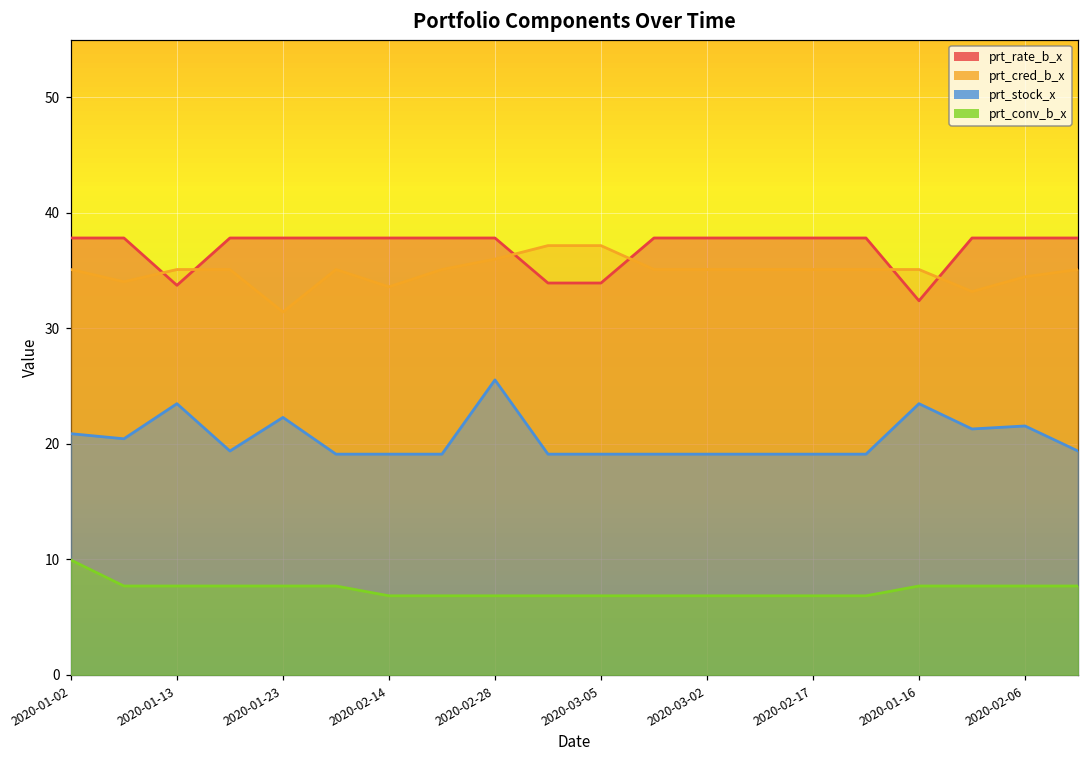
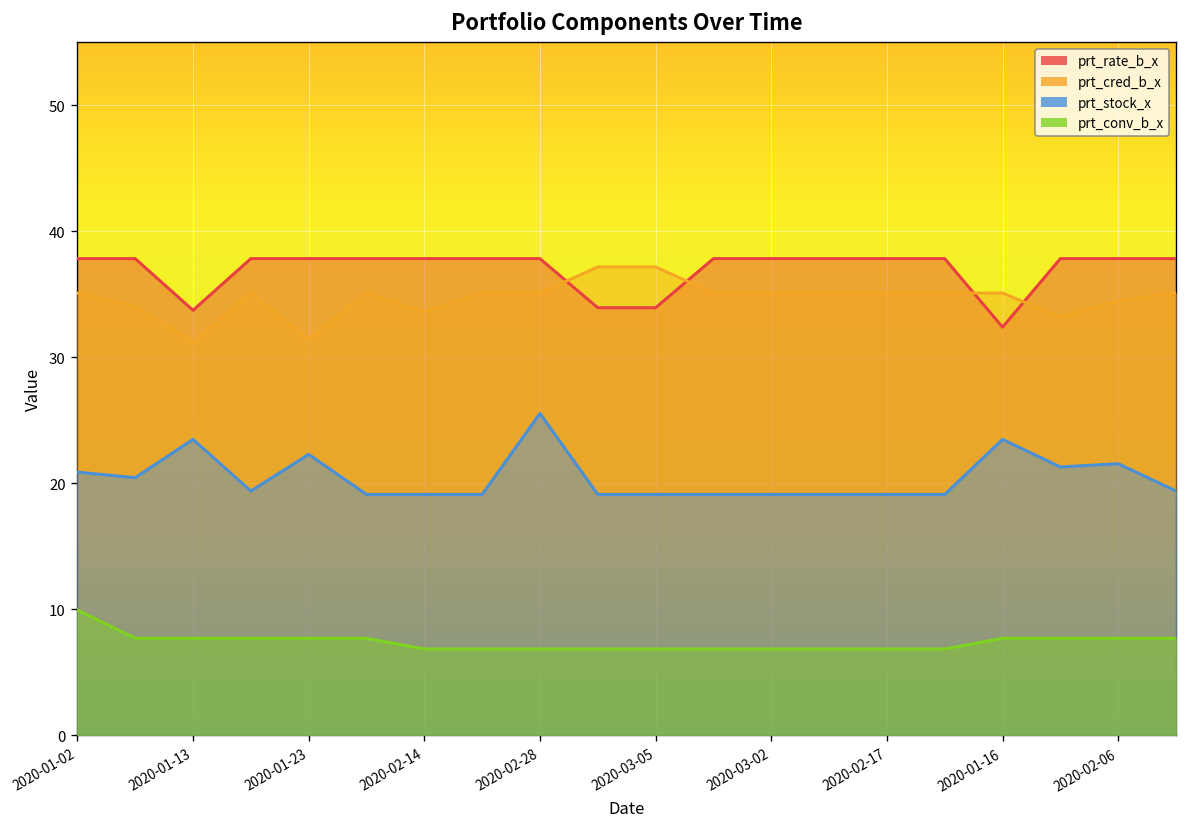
  {
    "prt_rate_b_x": {
      "2020-01-02": 37.8,
      "2020-01-13": 33.7,
      "2020-01-23": 37.8,
      "2020-02-14": 37.8,
      "2020-02-28": 37.8,
      "2020-03-05": 33.9,
      "2020-03-02": 37.8,
      "2020-02-17": 37.8,
      "2020-01-16": 32.4,
      "2020-02-06": 37.8
    },
    "prt_cred_b_x": {
      "2020-01-02": 35.1,
-     "2020-01-13": 35.1,
+     "2020-01-13": 31.2,
      "2020-01-23": 31.4,
      "2020-02-14": 33.6,
-     "2020-02-28": 36.0,
+     "2020-02-28": 35.1,
      "2020-03-05": 37.2,
      "2020-03-02": 35.1,
      "2020-02-17": 35.1,
      "2020-01-16": 35.1,
      "2020-02-06": 34.5
    },
    "prt_stock_x": {
      "2020-01-02": 20.9,
      "2020-01-13": 23.5,
      "2020-01-23": 22.3,
      "2020-02-14": 19.1,
      "2020-02-28": 25.5,
      "2020-03-05": 19.1,
      "2020-03-02": 19.1,
      "2020-02-17": 19.1,
      "2020-01-16": 23.5,
      "2020-02-06": 21.6
    },
    "prt_conv_b_x": {
      "2020-01-02": 9.9,
      "2020-01-13": 7.7,
      "2020-01-23": 7.7,
      "2020-02-14": 6.8,
      "2020-02-28": 6.8,
      "2020-03-05": 6.8,
      "2020-03-02": 6.8,
      "2020-02-17": 6.8,
      "2020-01-16": 7.7,
      "2020-02-06": 7.7
    }
  }
